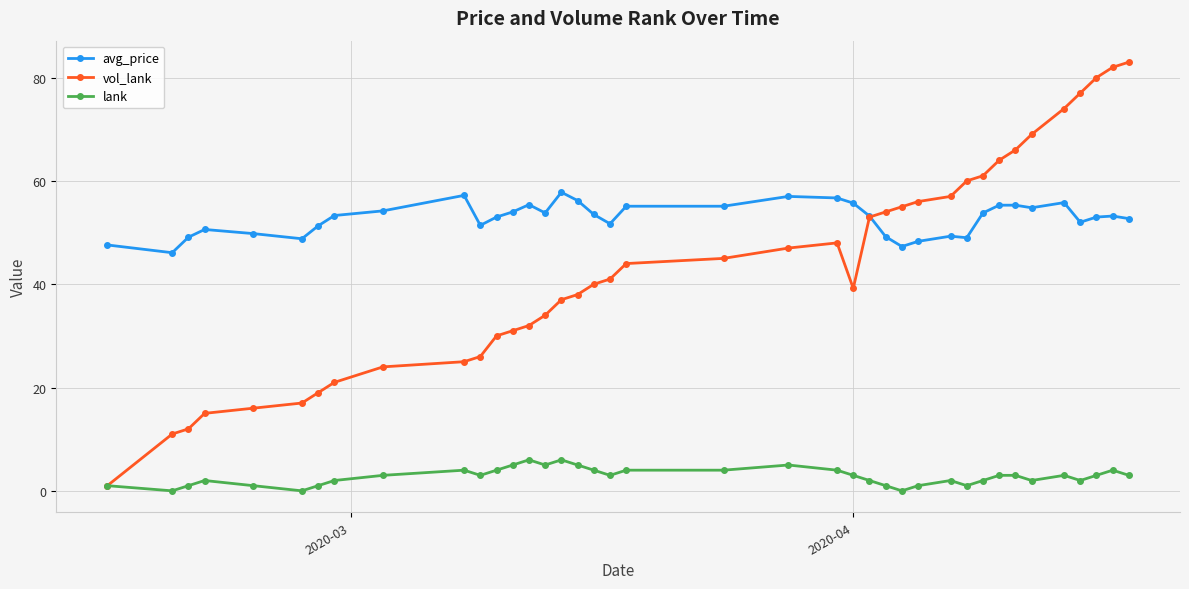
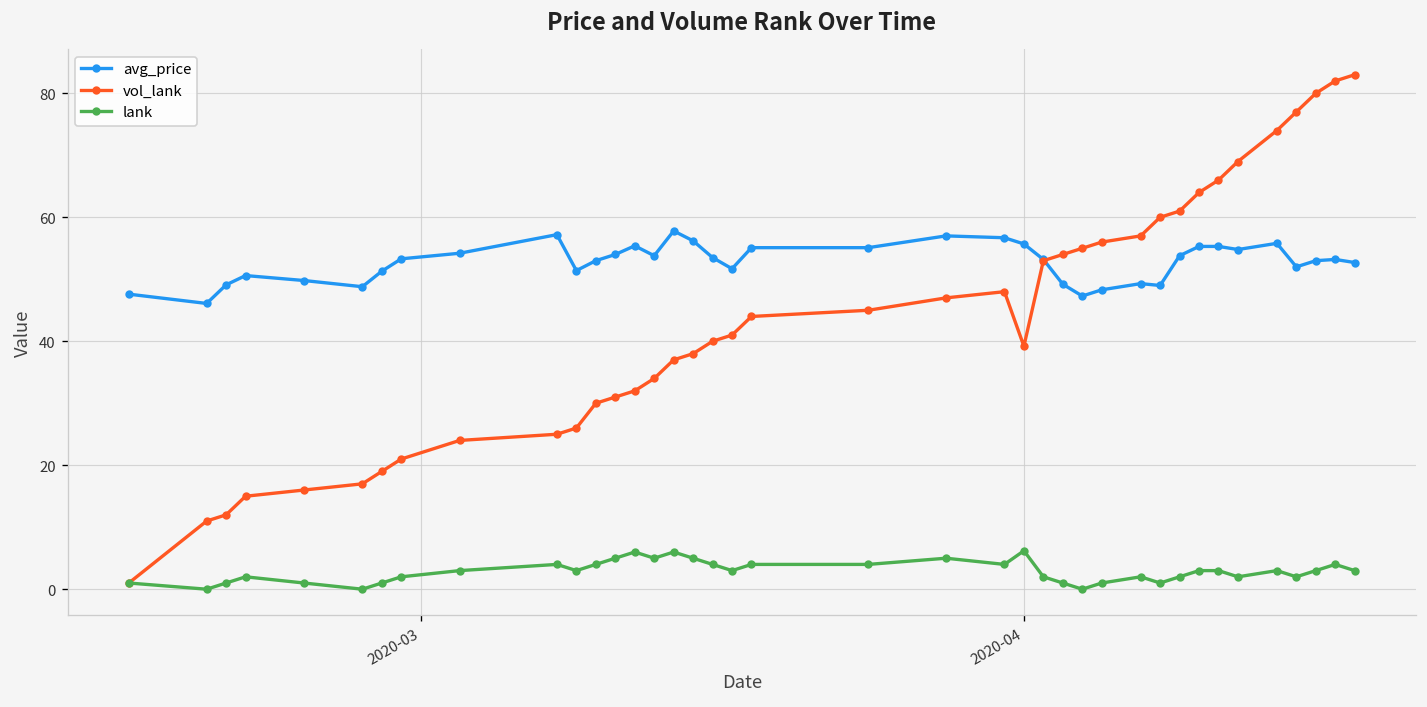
  {
    "avg_price": {
      "2020-04": 56
    },
    "vol_lank": {
      "2020-04": 39
    },
    "lank": {
-     "2020-04": 3
+     "2020-04": 6
    }
  }
